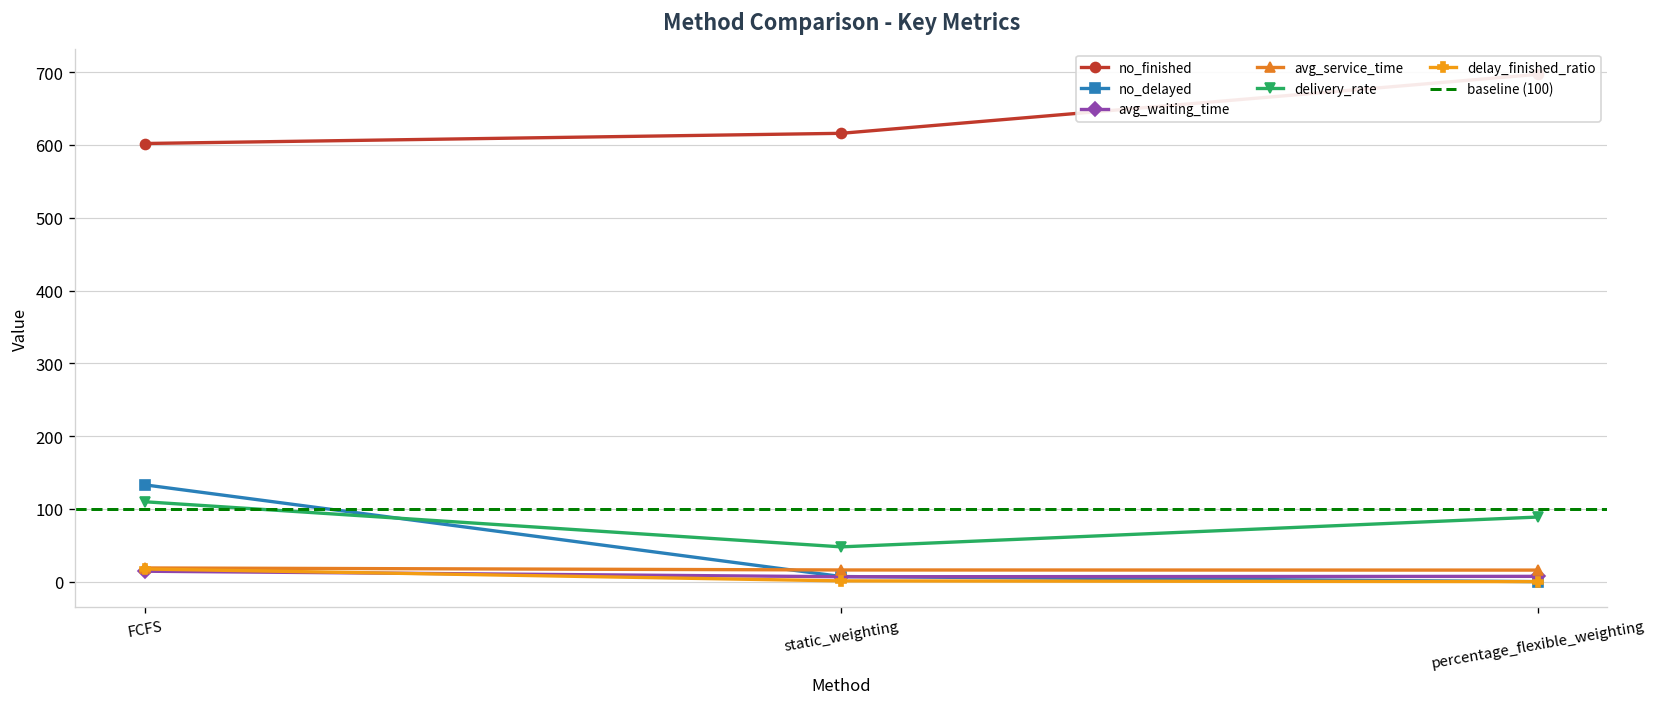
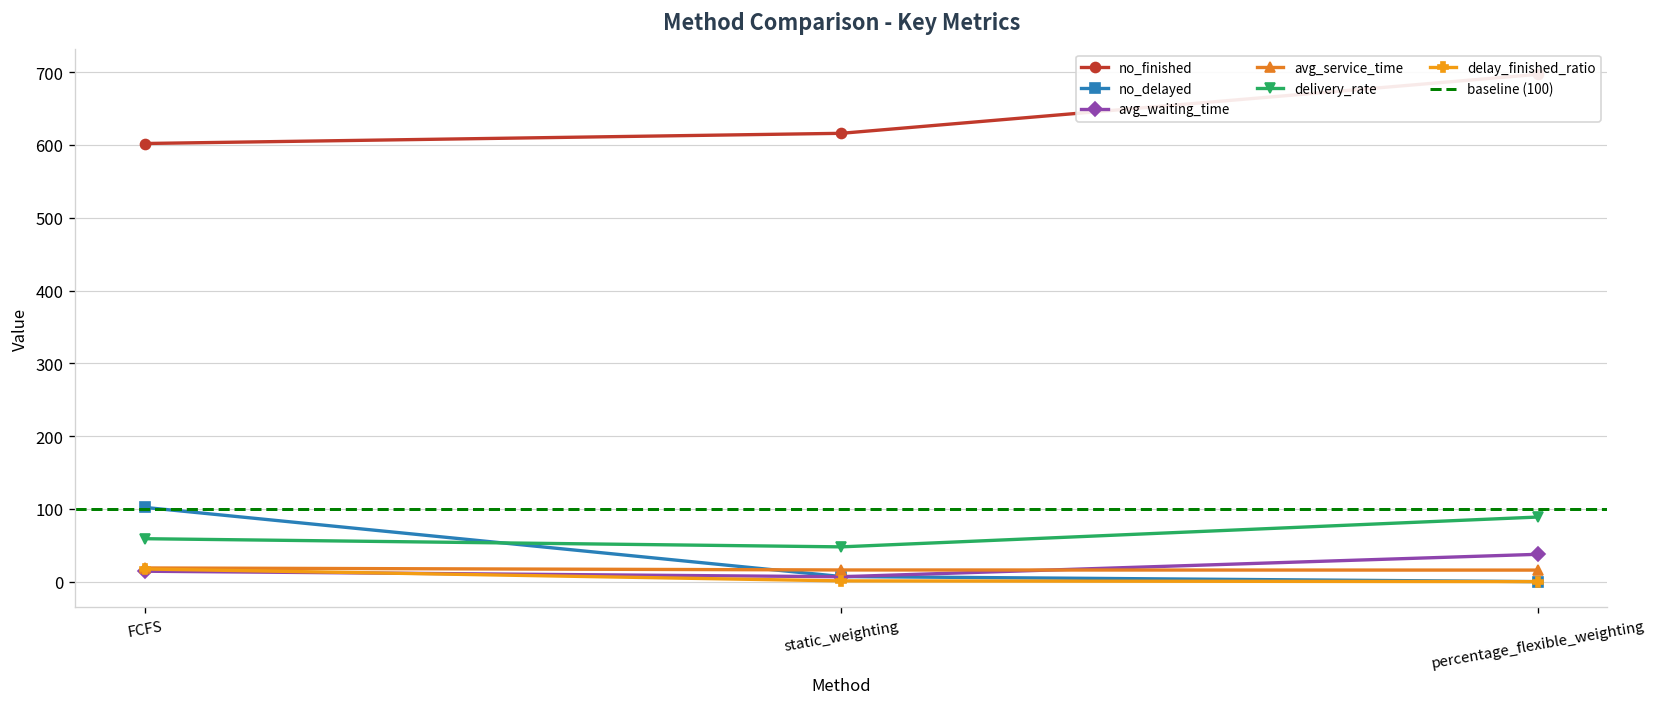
  {
    "no_finished": {
      "FCFS": 600,
      "static_weighting": 620
    },
    "no_delayed": {
-     "FCFS": 130
+     "FCFS": 100
    },
    "avg_waiting_time": {
-     "percentage_flexible_weighting": 10
+     "percentage_flexible_weighting": 40
    },
    "delivery_rate": {
-     "FCFS": 110,
+     "FCFS": 60,
      "static_weighting": 50,
      "percentage_flexible_weighting": 90
    }
  }
